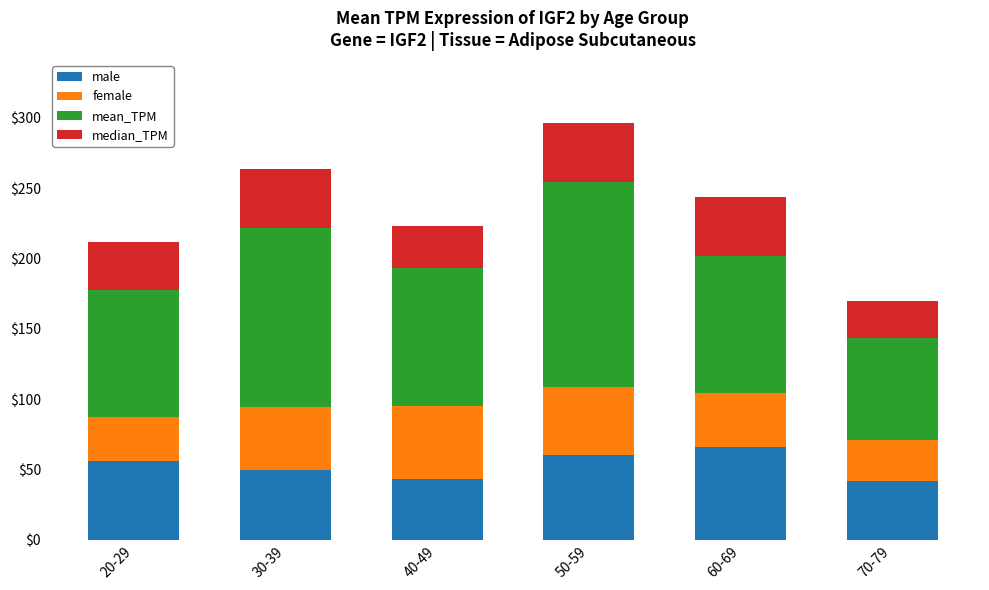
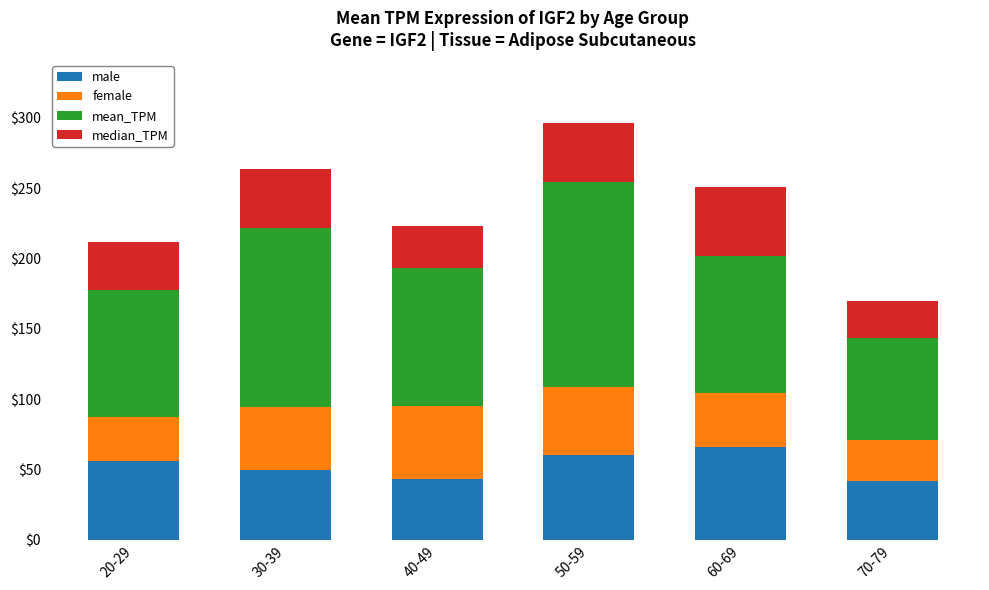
  {
    "male": {
      "20-29": "$56",
      "30-39": "$50",
      "40-49": "$43",
      "50-59": "$61",
      "60-69": "$66",
      "70-79": "$42"
    },
    "female": {
      "20-29": "$31",
      "30-39": "$45",
      "40-49": "$52",
      "50-59": "$48",
      "60-69": "$38",
      "70-79": "$29"
    },
    "mean_TPM": {
      "20-29": "$91",
      "30-39": "$127",
      "40-49": "$98",
      "50-59": "$146",
      "60-69": "$98",
      "70-79": "$73"
    },
    "median_TPM": {
      "20-29": "$34",
      "30-39": "$41",
      "40-49": "$30",
      "50-59": "$42",
-     "60-69": "$42",
+     "60-69": "$49",
      "70-79": "$26"
    }
  }
